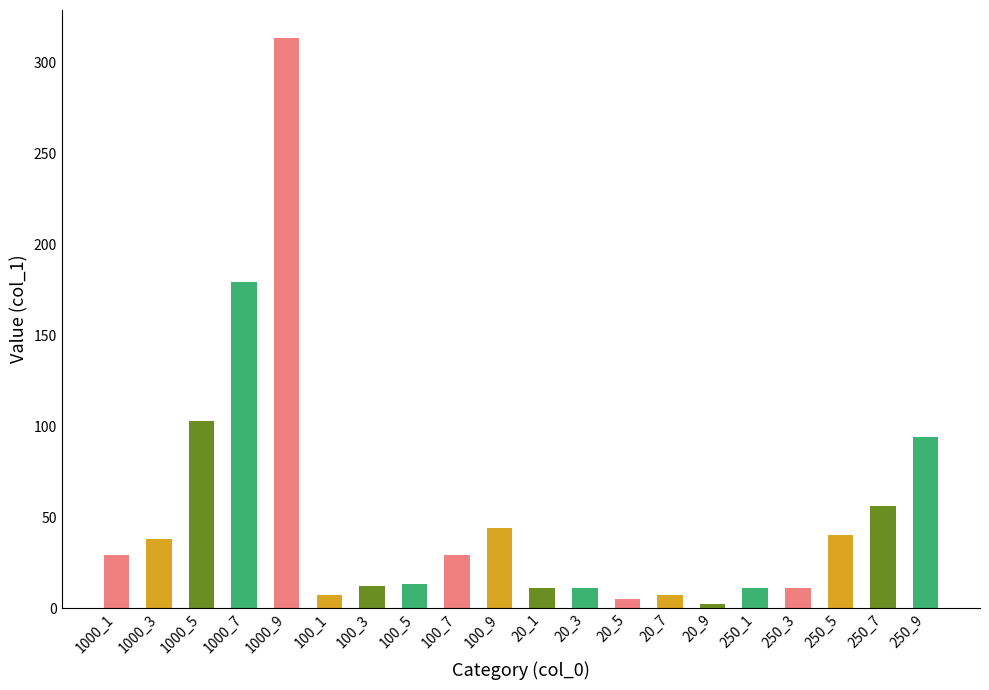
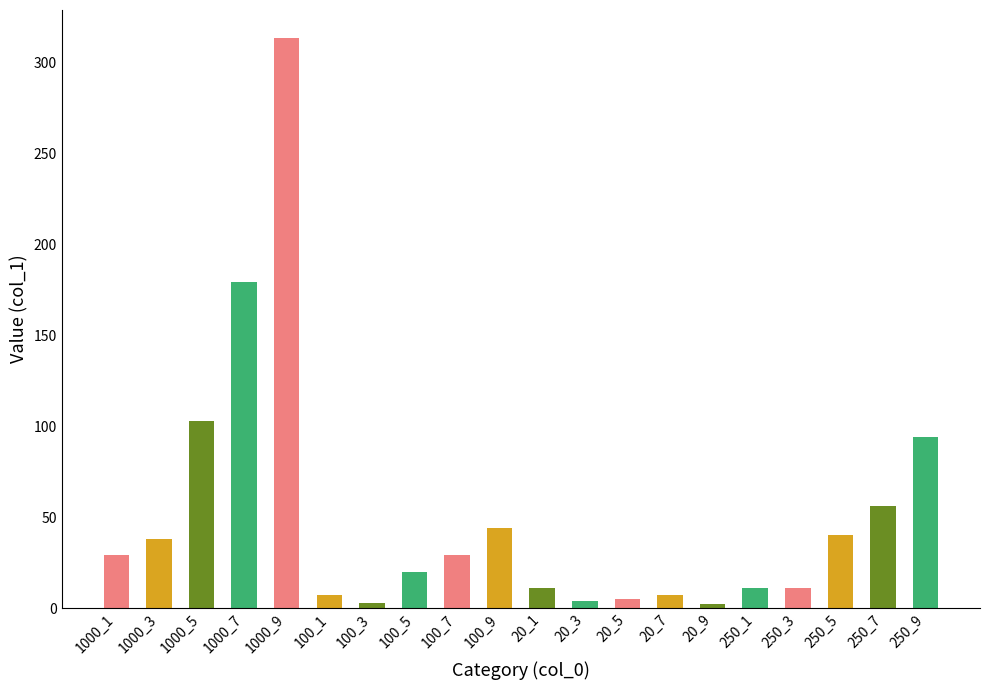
  {
    "1000_1": 29,
    "1000_3": 38,
    "1000_5": 103,
    "1000_7": 179,
    "1000_9": 313,
    "100_1": 7,
-   "100_3": 12,
-   "100_5": 13,
+   "100_3": 3,
+   "100_5": 20,
    "100_7": 29,
    "100_9": 44,
    "20_1": 11,
-   "20_3": 11,
+   "20_3": 4,
    "20_5": 5,
    "20_7": 7,
    "20_9": 2,
    "250_1": 11,
    "250_3": 11,
    "250_5": 40,
    "250_7": 56,
    "250_9": 94
  }
